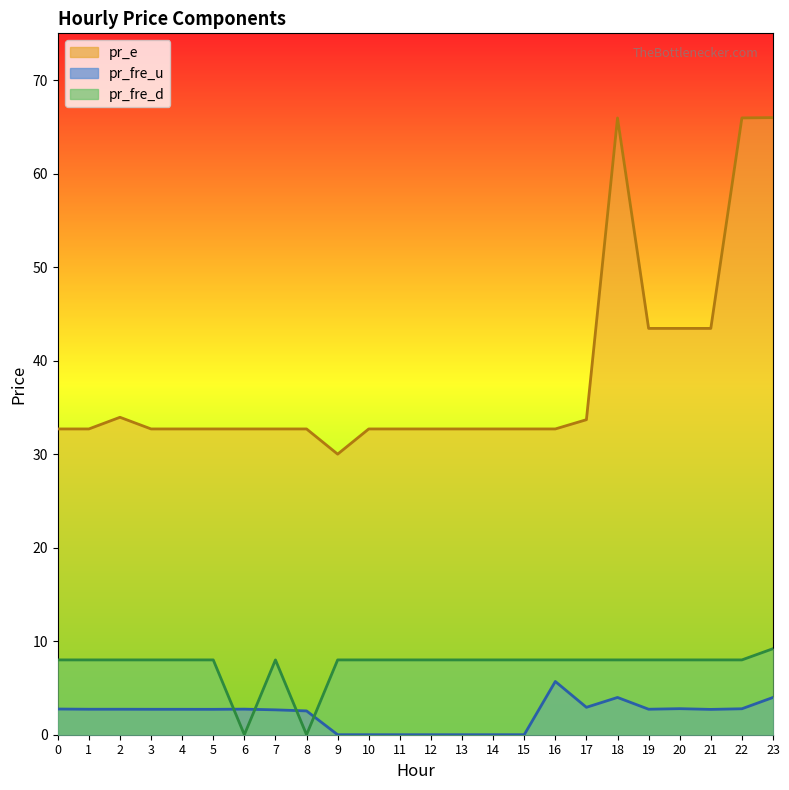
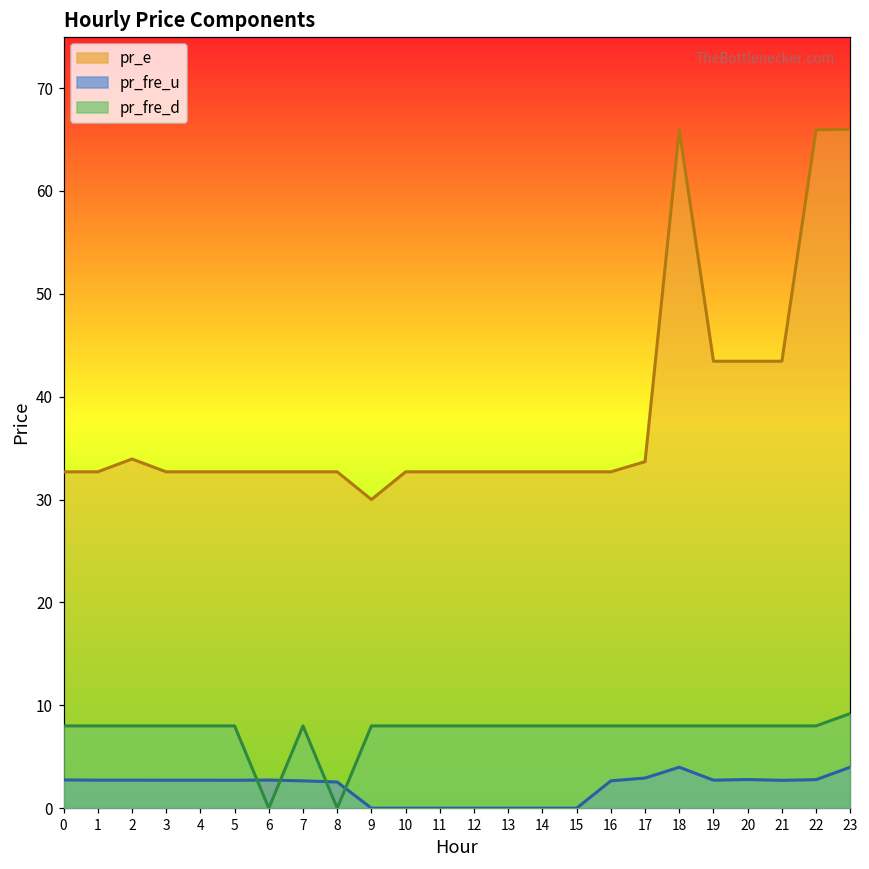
  {
    "pr_e": {
      "0": 33,
      "1": 33,
      "2": 34,
      "3": 33,
      "4": 33,
      "5": 33,
      "6": 33,
      "7": 33,
      "8": 33,
      "9": 30,
      "10": 33,
      "11": 33,
      "12": 33,
      "13": 33,
      "14": 33,
      "15": 33,
      "16": 33,
      "17": 34,
      "18": 66,
      "19": 43,
      "20": 43,
      "21": 43,
      "22": 66,
      "23": 66
    },
    "pr_fre_u": {
      "0": 3,
      "1": 3,
      "2": 3,
      "3": 3,
      "4": 3,
      "5": 3,
      "6": 3,
      "7": 3,
      "8": 3,
      "9": 0,
      "10": 0,
      "11": 0,
      "12": 0,
      "13": 0,
      "14": 0,
      "15": 0,
-     "16": 6,
+     "16": 3,
      "17": 3,
      "18": 4,
      "19": 3,
      "20": 3,
      "21": 3,
      "22": 3,
      "23": 4
    },
    "pr_fre_d": {
      "0": 8,
      "1": 8,
      "2": 8,
      "3": 8,
      "4": 8,
      "5": 8,
      "6": 0,
      "7": 8,
      "8": 0,
      "9": 8,
      "10": 8,
      "11": 8,
      "12": 8,
      "13": 8,
      "14": 8,
      "15": 8,
      "16": 8,
      "17": 8,
      "18": 8,
      "19": 8,
      "20": 8,
      "21": 8,
      "22": 8,
      "23": 9
    }
  }
